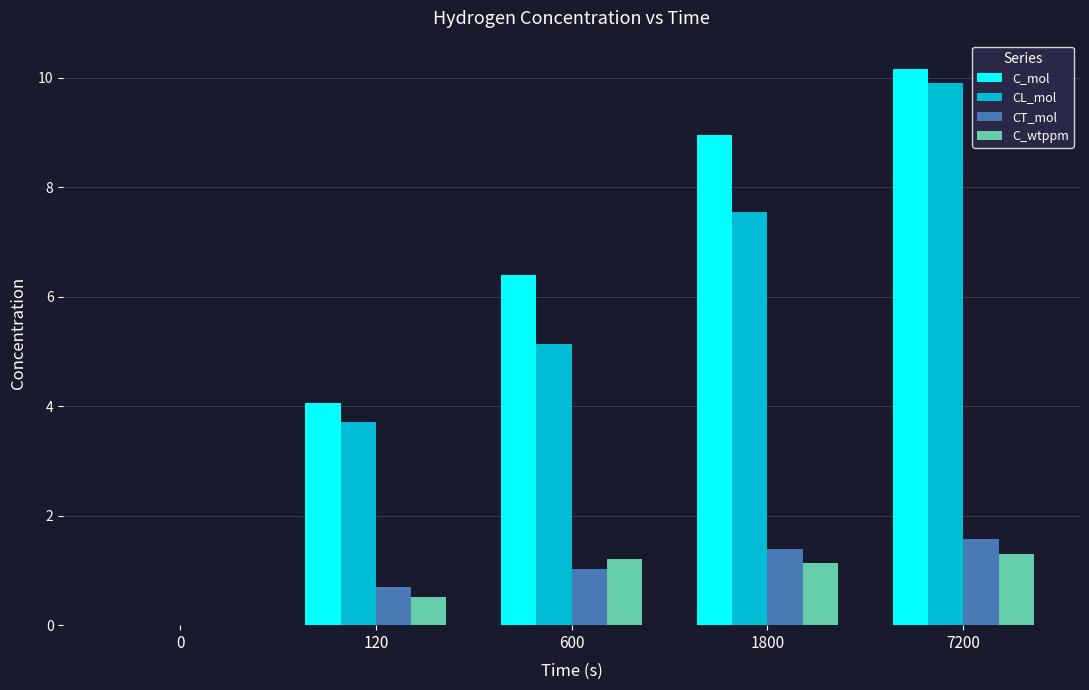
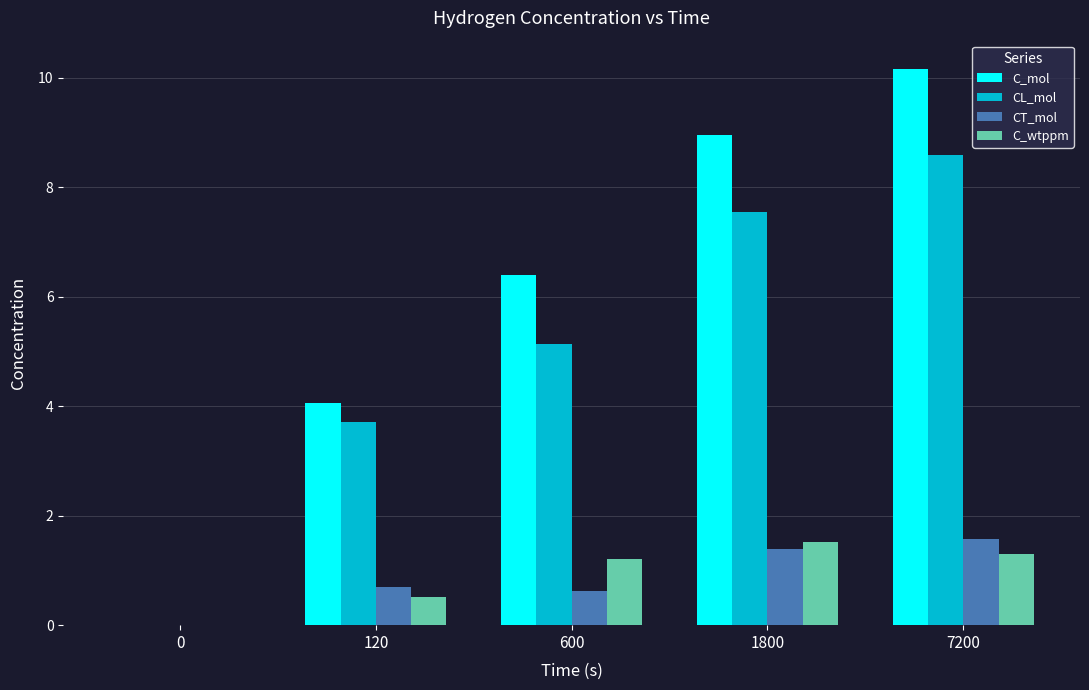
  {
    "C_mol": {
      "0": 0.0,
      "120": 4.1,
      "600": 6.4,
      "1800": 8.9,
      "7200": 10.2
    },
    "CL_mol": {
      "0": 0.0,
      "120": 3.7,
      "600": 5.1,
      "1800": 7.5,
-     "7200": 9.9
+     "7200": 8.6
    },
    "CT_mol": {
      "0": 0.0,
      "120": 0.7,
-     "600": 1.0,
+     "600": 0.6,
      "1800": 1.4,
      "7200": 1.6
    },
    "C_wtppm": {
      "0": 0.0,
      "120": 0.5,
      "600": 1.2,
-     "1800": 1.1,
+     "1800": 1.5,
      "7200": 1.3
    }
  }
